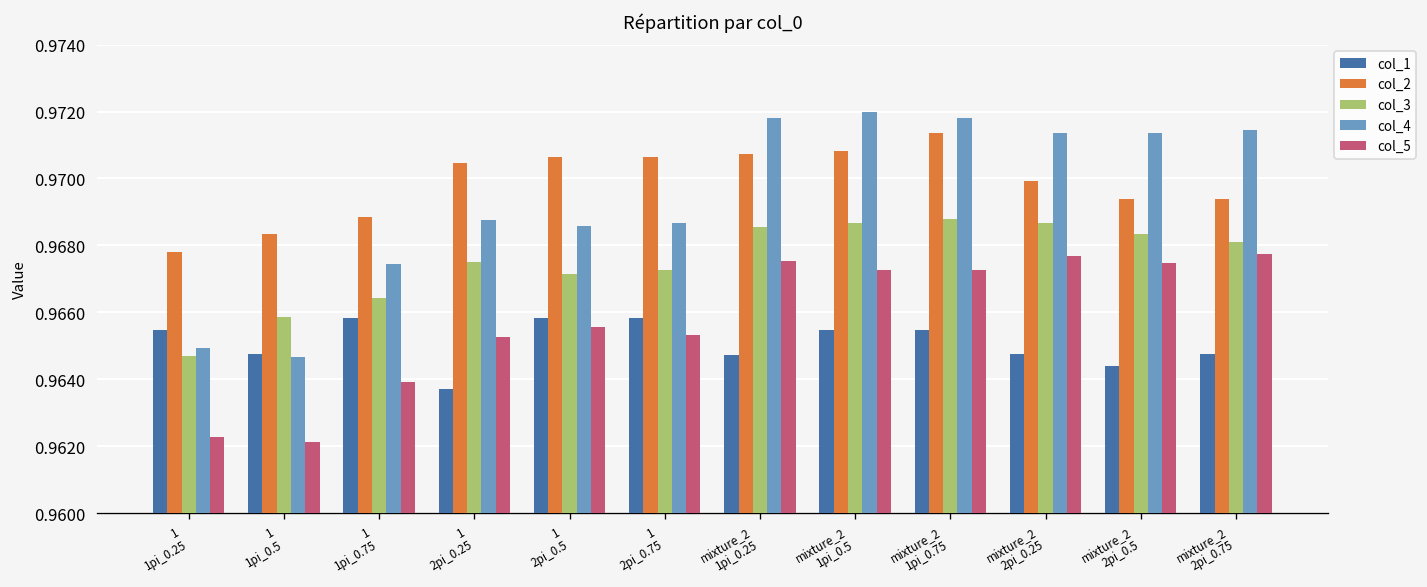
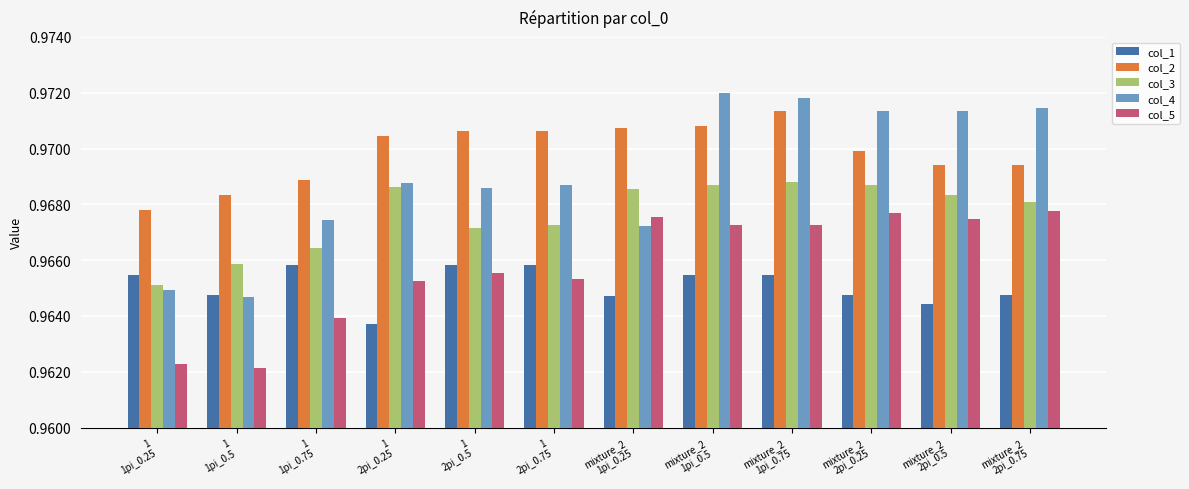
  {
    "col_1": {
      "1 1pi_0.25": 0.9655,
      "1 1pi_0.5": 0.9648,
      "1 1pi_0.75": 0.9658,
      "1 2pi_0.25": 0.9637,
      "1 2pi_0.5": 0.9658,
      "1 2pi_0.75": 0.9658,
      "mixture_2 1pi_0.25": 0.9647,
      "mixture_2 1pi_0.5": 0.9655,
      "mixture_2 1pi_0.75": 0.9655,
      "mixture_2 2pi_0.25": 0.9648,
      "mixture_2 2pi_0.5": 0.9644,
      "mixture_2 2pi_0.75": 0.9648
    },
    "col_2": {
      "1 1pi_0.25": 0.9678,
      "1 1pi_0.5": 0.9683,
      "1 1pi_0.75": 0.9689,
      "1 2pi_0.25": 0.9705,
      "1 2pi_0.5": 0.9706,
      "1 2pi_0.75": 0.9706,
      "mixture_2 1pi_0.25": 0.9707,
      "mixture_2 1pi_0.5": 0.9708,
      "mixture_2 1pi_0.75": 0.9714,
      "mixture_2 2pi_0.25": 0.9699,
      "mixture_2 2pi_0.5": 0.9694,
      "mixture_2 2pi_0.75": 0.9694
    },
    "col_3": {
-     "1 1pi_0.25": 0.9647,
+     "1 1pi_0.25": 0.9651,
      "1 1pi_0.5": 0.9659,
      "1 1pi_0.75": 0.9664,
-     "1 2pi_0.25": 0.9675,
+     "1 2pi_0.25": 0.9686,
      "1 2pi_0.5": 0.9671,
      "1 2pi_0.75": 0.9673,
      "mixture_2 1pi_0.25": 0.9686,
      "mixture_2 1pi_0.5": 0.9687,
      "mixture_2 1pi_0.75": 0.9688,
      "mixture_2 2pi_0.25": 0.9687,
      "mixture_2 2pi_0.5": 0.9683,
      "mixture_2 2pi_0.75": 0.9681
    },
    "col_4": {
      "1 1pi_0.25": 0.9649,
      "1 1pi_0.5": 0.9647,
      "1 1pi_0.75": 0.9674,
      "1 2pi_0.25": 0.9688,
      "1 2pi_0.5": 0.9686,
      "1 2pi_0.75": 0.9687,
-     "mixture_2 1pi_0.25": 0.9718,
+     "mixture_2 1pi_0.25": 0.9672,
      "mixture_2 1pi_0.5": 0.9720,
      "mixture_2 1pi_0.75": 0.9718,
      "mixture_2 2pi_0.25": 0.9714,
      "mixture_2 2pi_0.5": 0.9714,
      "mixture_2 2pi_0.75": 0.9714
    },
    "col_5": {
      "1 1pi_0.25": 0.9623,
      "1 1pi_0.5": 0.9621,
      "1 1pi_0.75": 0.9639,
      "1 2pi_0.25": 0.9653,
      "1 2pi_0.5": 0.9656,
      "1 2pi_0.75": 0.9653,
      "mixture_2 1pi_0.25": 0.9675,
      "mixture_2 1pi_0.5": 0.9673,
      "mixture_2 1pi_0.75": 0.9673,
      "mixture_2 2pi_0.25": 0.9677,
      "mixture_2 2pi_0.5": 0.9675,
      "mixture_2 2pi_0.75": 0.9678
    }
  }
